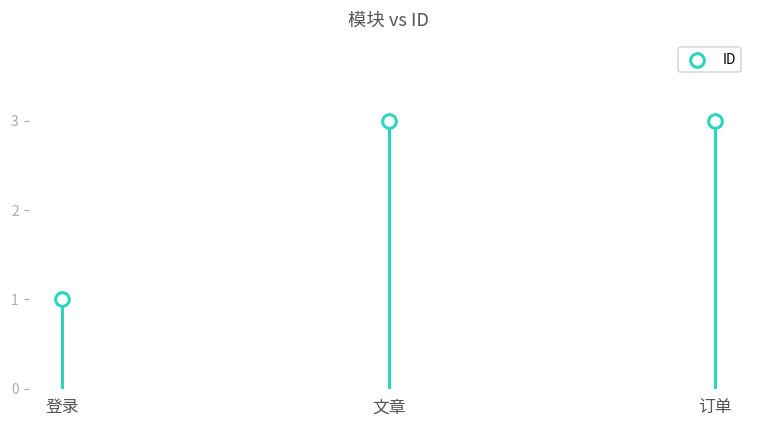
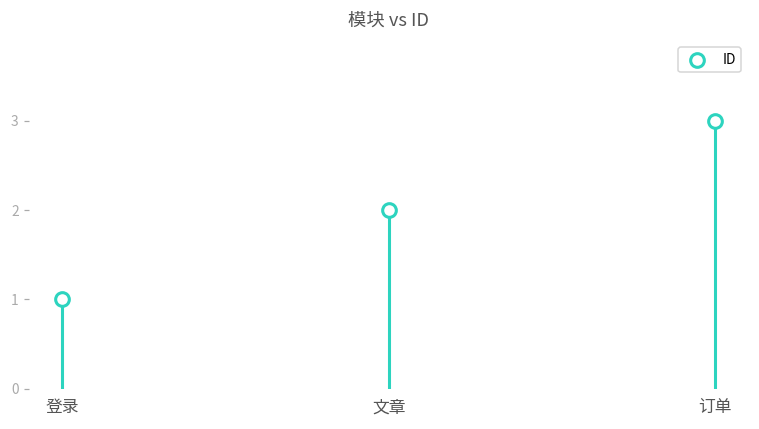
  {
-   "文章": 3
+   "文章": 2
  }
